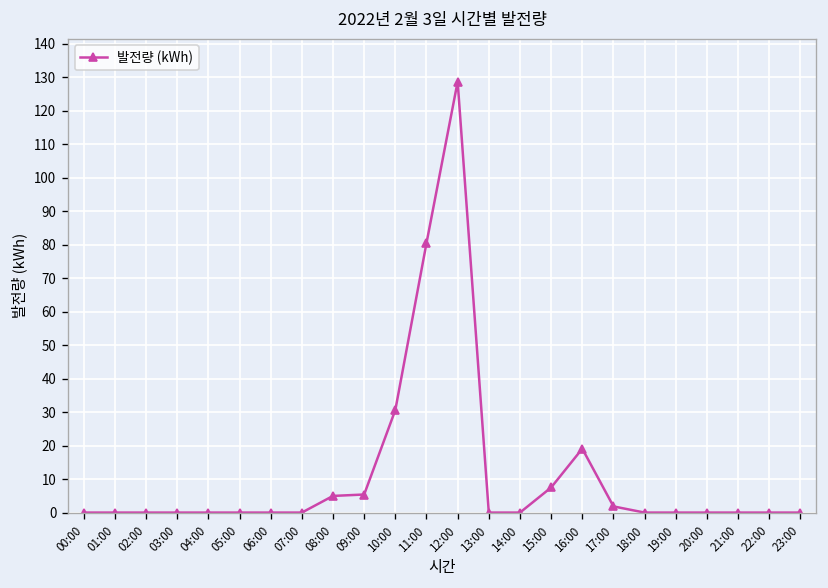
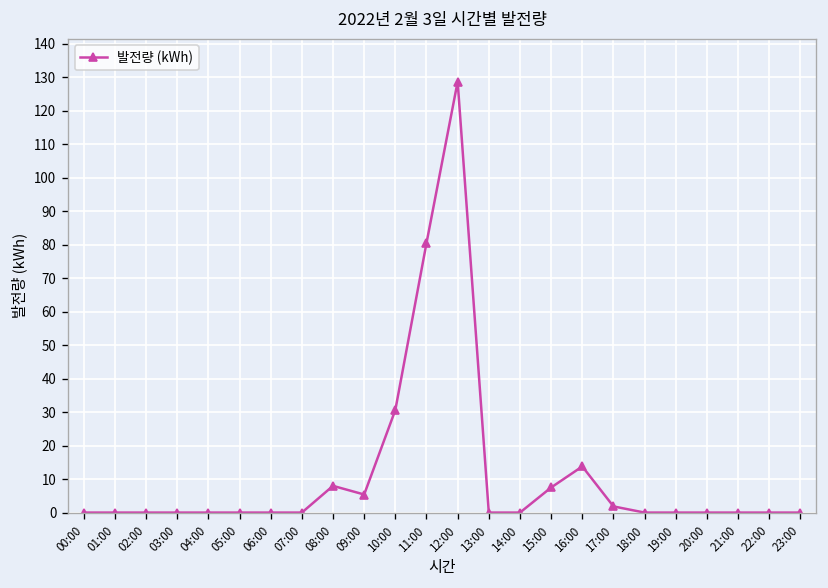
  {
    "00:00": 0,
    "01:00": 0,
    "02:00": 0,
    "03:00": 0,
    "04:00": 0,
    "05:00": 0,
    "06:00": 0,
    "07:00": 0,
-   "08:00": 5,
+   "08:00": 8,
    "09:00": 5,
    "10:00": 31,
    "11:00": 80,
    "12:00": 129,
    "13:00": 0,
    "14:00": 0,
    "15:00": 7,
-   "16:00": 19,
+   "16:00": 14,
    "17:00": 2,
    "18:00": 0,
    "19:00": 0,
    "20:00": 0,
    "21:00": 0,
    "22:00": 0,
    "23:00": 0
  }
